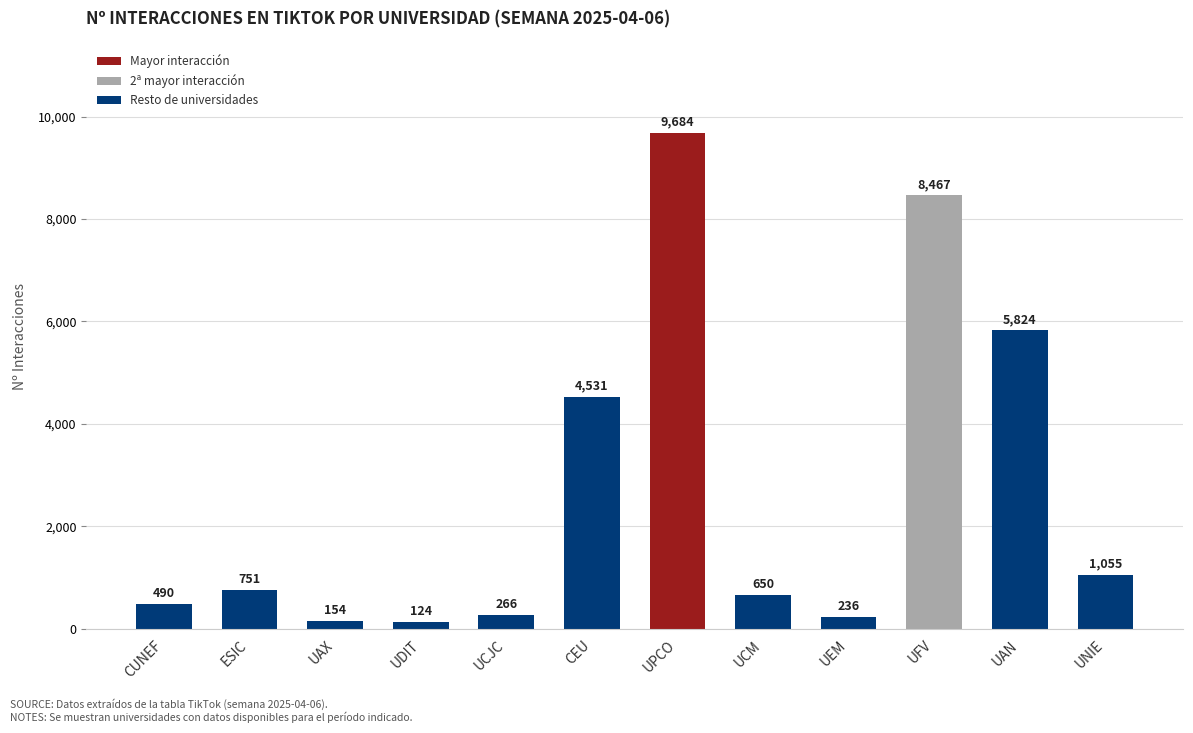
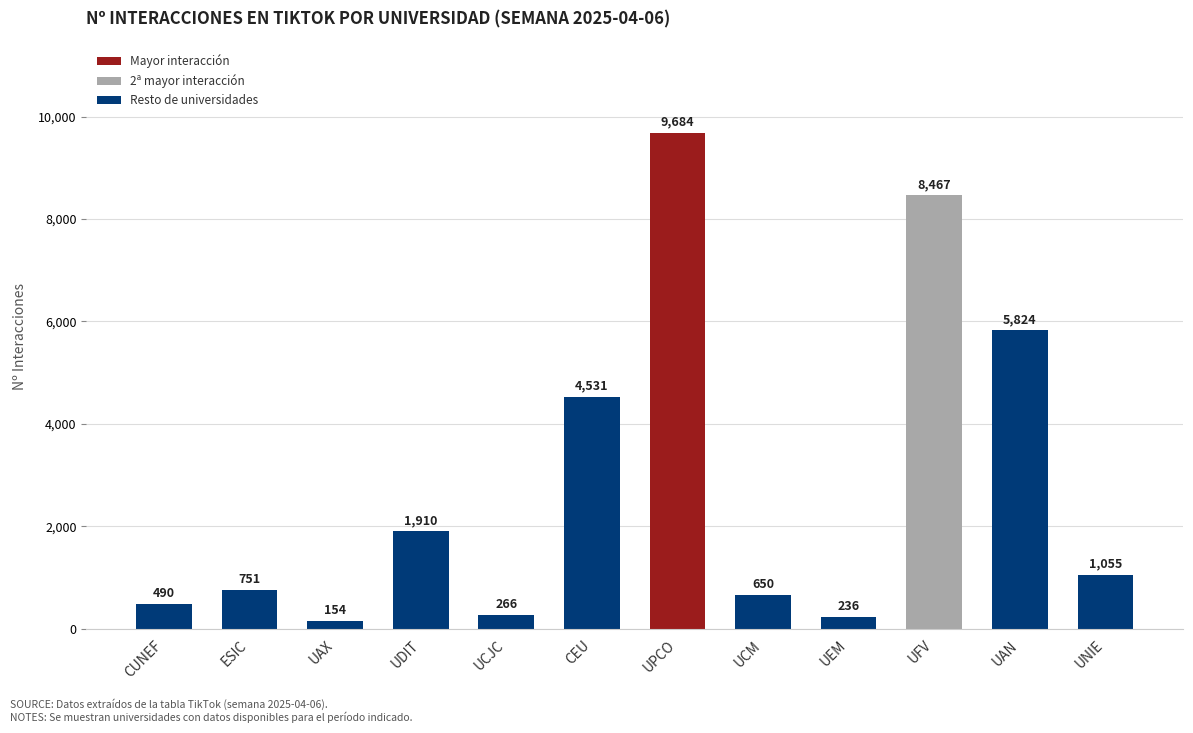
  {
    "CUNEF": "490",
    "ESIC": "751",
    "UAX": "154",
-   "UDIT": "124",
+   "UDIT": "1,910",
    "UCJC": "266",
    "CEU": "4,531",
    "UPCO": "9,684",
    "UEM": "236",
    "UNIE": "1,055"
  }
